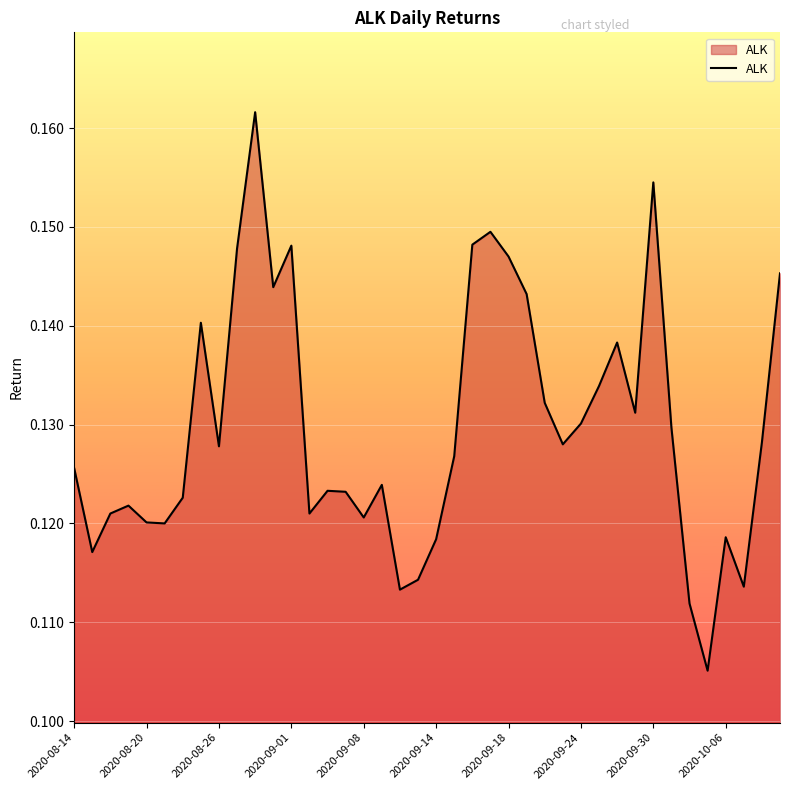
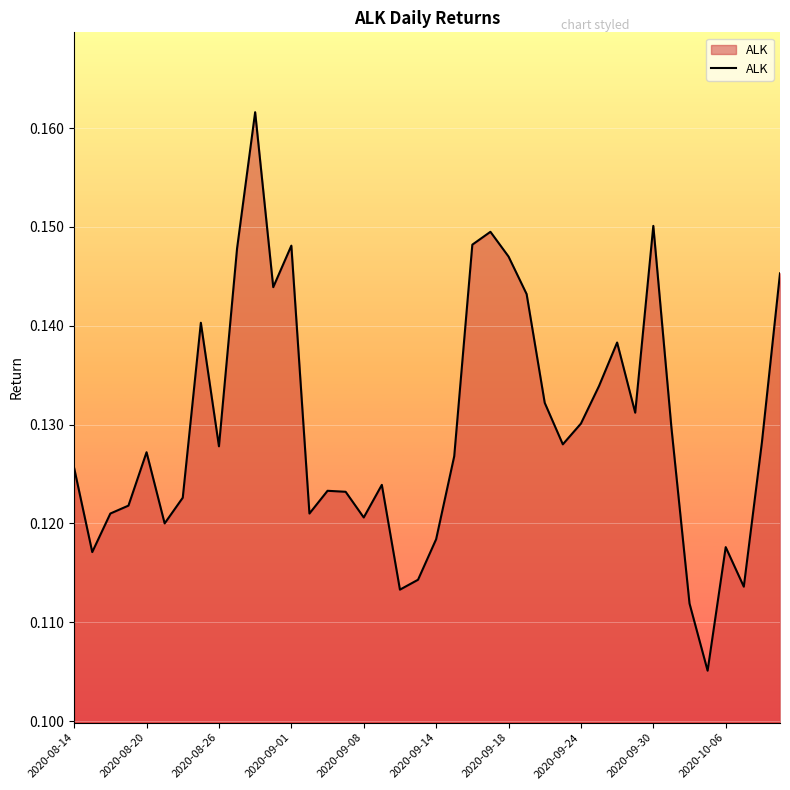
  {
    "2020-08-14": 0.126,
-   "2020-08-20": 0.120,
+   "2020-08-20": 0.127,
    "2020-08-26": 0.128,
    "2020-09-01": 0.148,
    "2020-09-08": 0.121,
    "2020-09-14": 0.118,
    "2020-09-18": 0.147,
    "2020-09-24": 0.130,
-   "2020-09-30": 0.155,
-   "2020-10-06": 0.119
+   "2020-09-30": 0.150,
+   "2020-10-06": 0.118
  }
